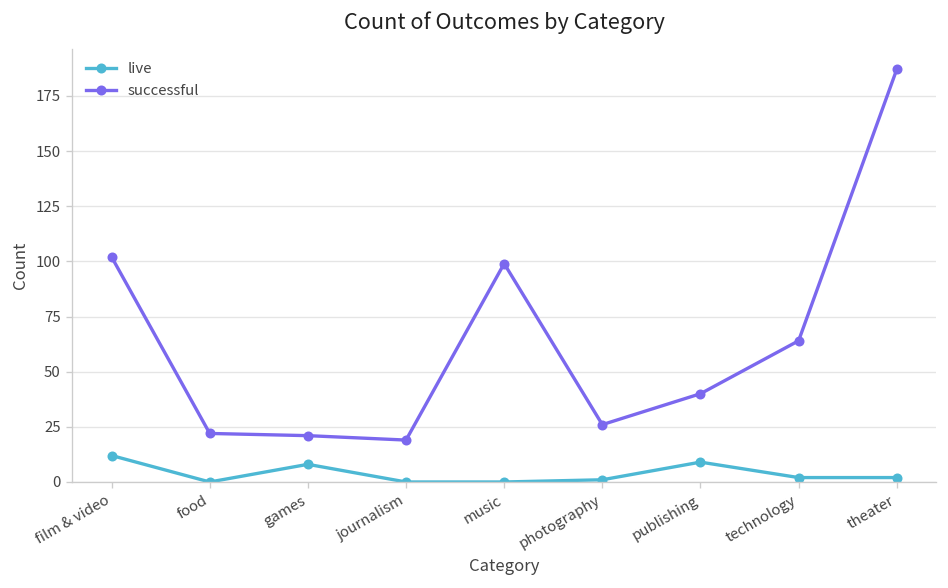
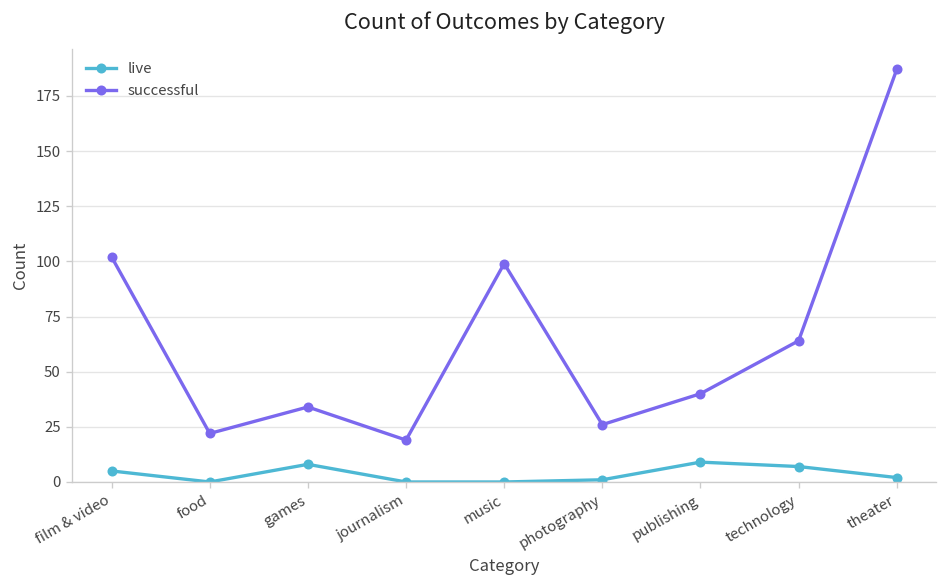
  {
    "live": {
-     "film & video": 12,
+     "film & video": 5,
      "food": 0,
      "games": 8,
      "journalism": 0,
      "music": 0,
      "photography": 1,
      "publishing": 9,
-     "technology": 2,
+     "technology": 7,
      "theater": 2
    },
    "successful": {
      "film & video": 102,
      "food": 22,
-     "games": 21,
+     "games": 34,
      "journalism": 19,
      "music": 99,
      "photography": 26,
      "publishing": 40,
      "technology": 64,
      "theater": 187
    }
  }
